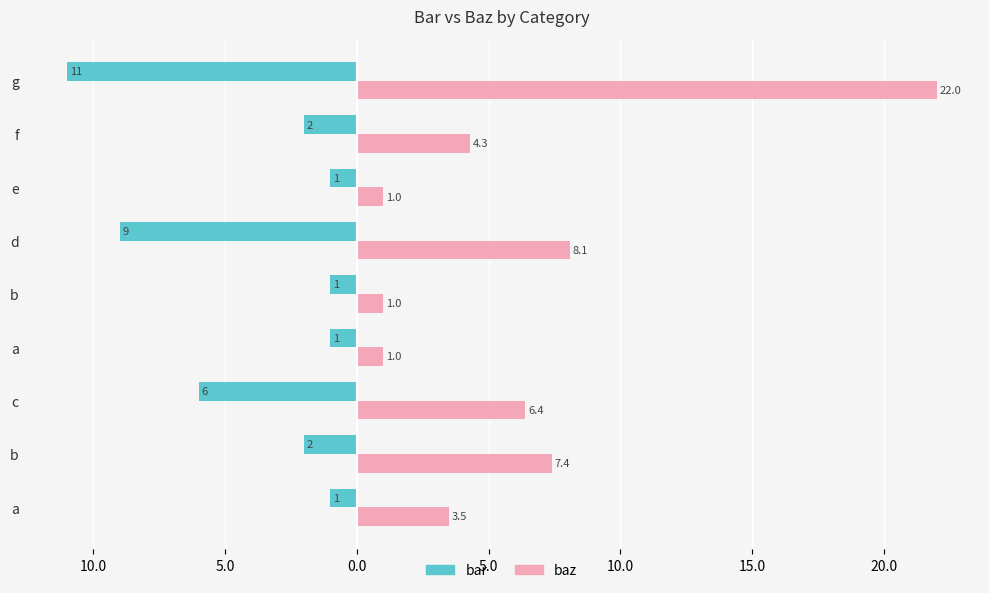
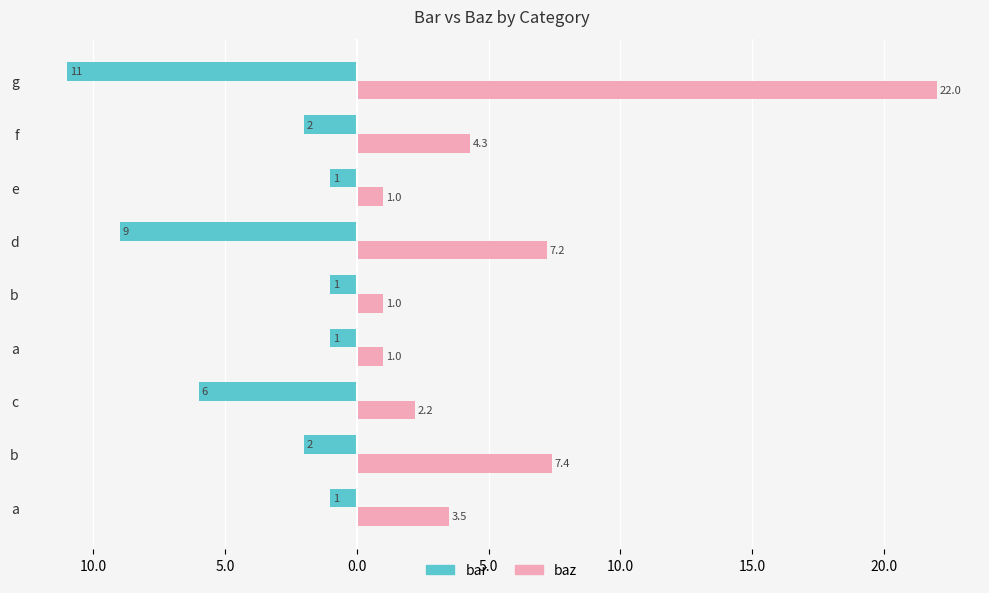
  {
    "baz": {
      "g": 22.0,
      "f": 4.3,
      "e": 1.0,
-     "d": 8.1,
-     "c": 6.4
+     "d": 7.2,
+     "c": 2.2
    }
  }
